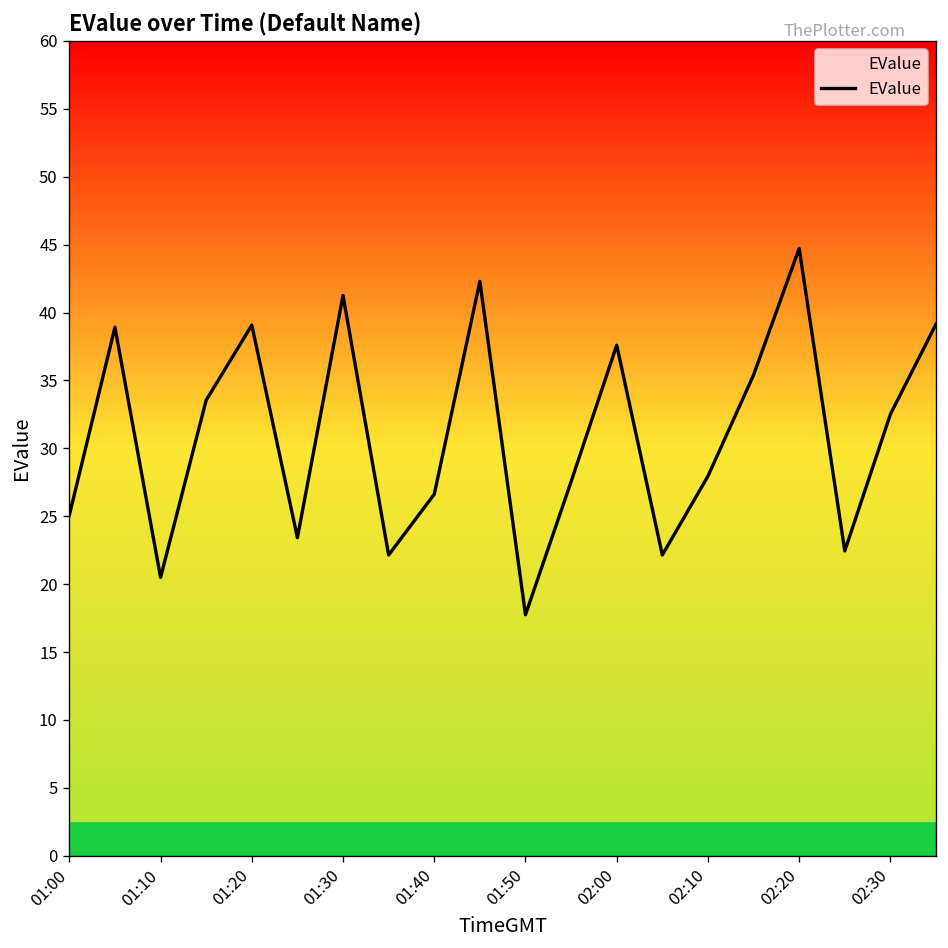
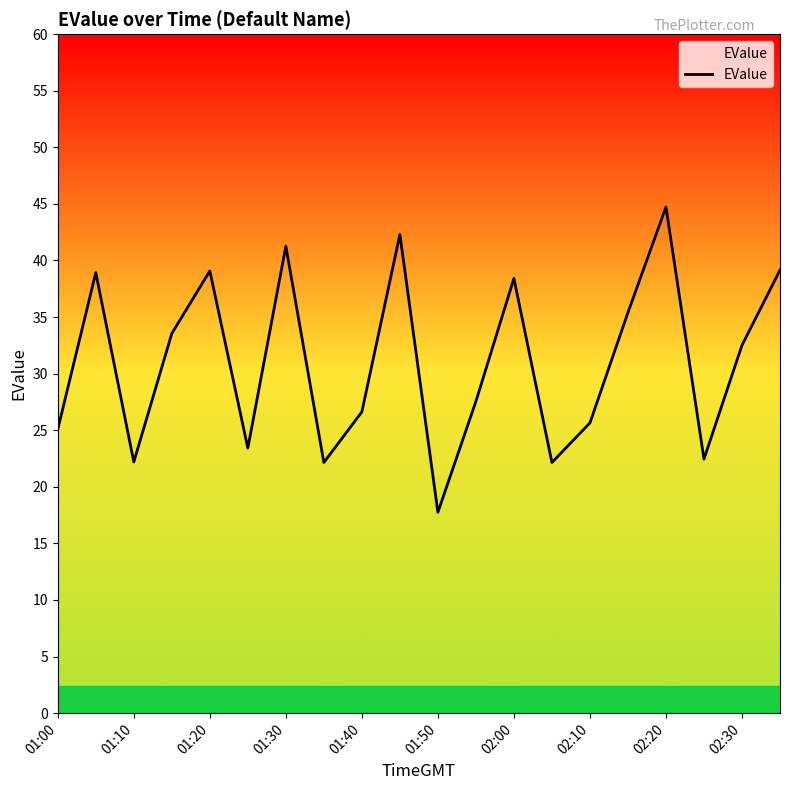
  {
    "01:00": 25.1,
-   "01:10": 20.5,
+   "01:10": 22.2,
    "01:20": 39.1,
    "01:30": 41.3,
    "01:40": 26.6,
    "01:50": 17.8,
-   "02:00": 37.6,
-   "02:10": 28.0,
+   "02:00": 38.4,
+   "02:10": 25.6,
    "02:20": 44.7,
    "02:30": 32.5
  }
